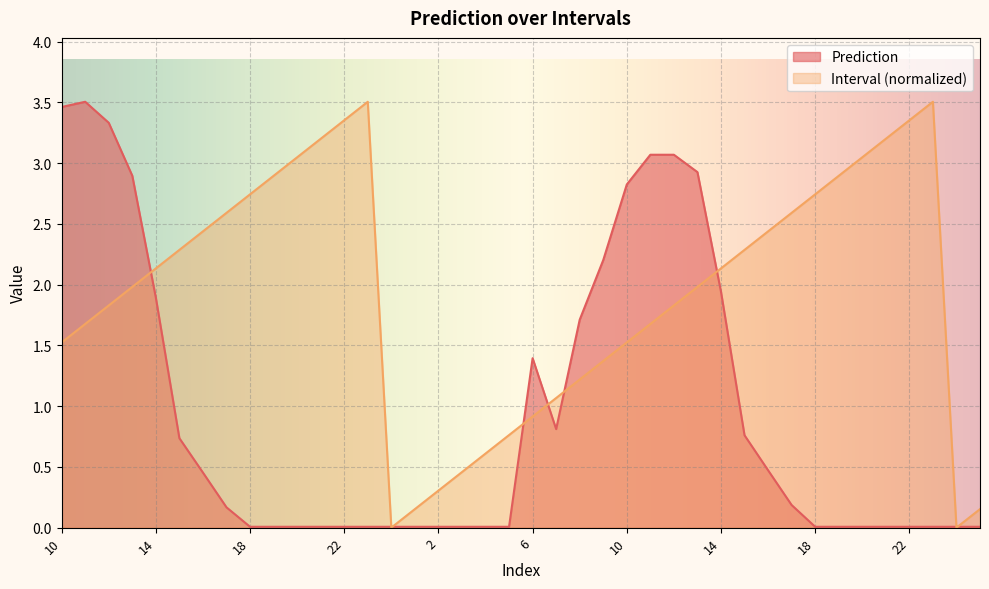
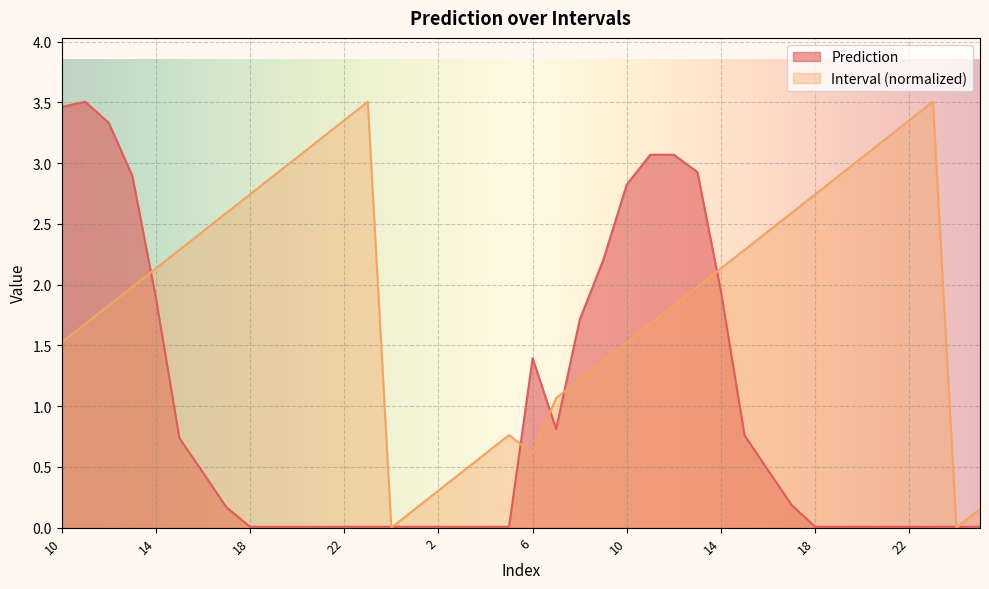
  {
    "Prediction": {
      "2": 0.01,
      "6": 1.39
    },
    "Interval (normalized)": {
      "2": 0.30,
-     "6": 0.91
+     "6": 0.61
    }
  }
